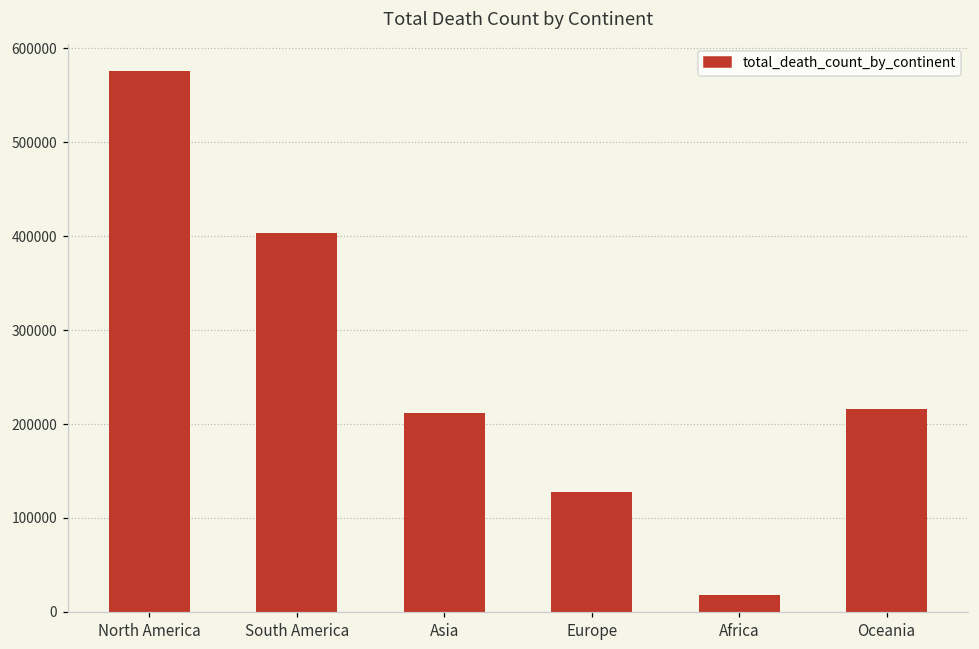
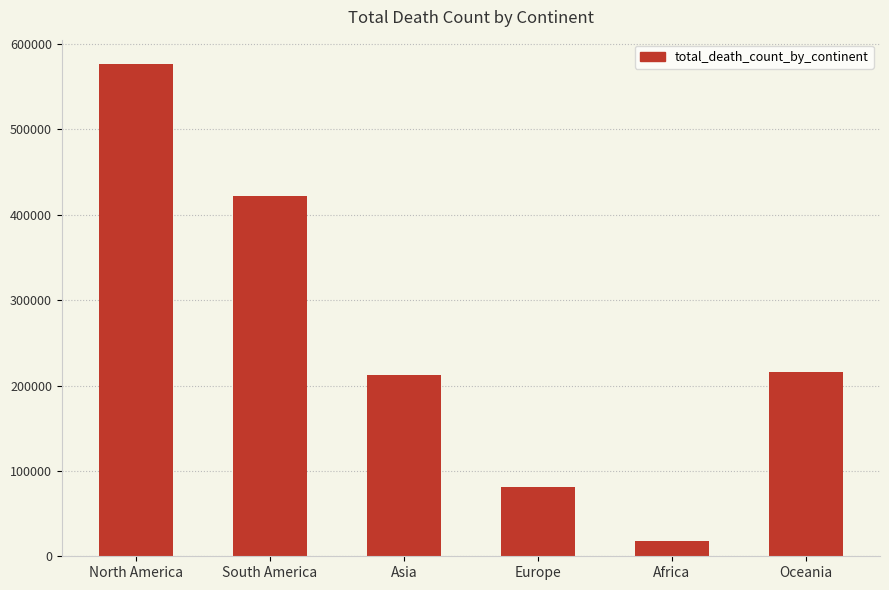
  {
    "North America": 580000,
-   "South America": 400000,
+   "South America": 420000,
    "Asia": 210000,
-   "Europe": 130000,
+   "Europe": 80000,
    "Africa": 20000,
    "Oceania": 220000
  }
